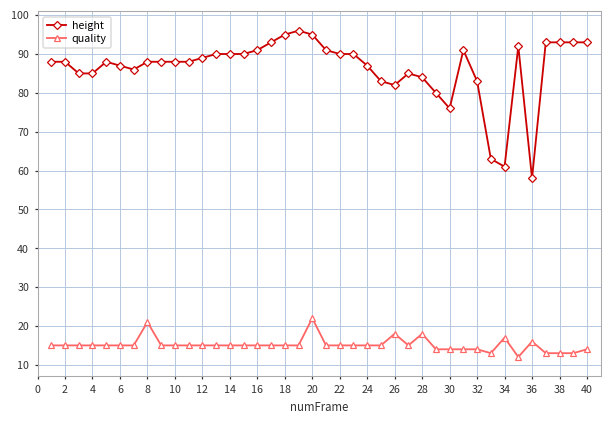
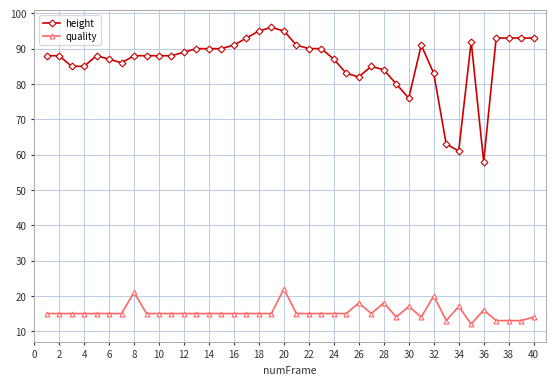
  {
    "height": {
      "2": 88,
      "4": 85,
      "6": 87,
      "8": 88,
      "10": 88,
      "12": 89,
      "14": 90,
      "16": 91,
      "18": 95,
      "20": 95,
      "22": 90,
      "24": 87,
      "26": 82,
      "28": 84,
      "30": 76,
      "32": 83,
      "34": 61,
      "36": 58,
      "38": 93,
      "40": 93
    },
    "quality": {
      "2": 15,
      "4": 15,
      "6": 15,
      "8": 21,
      "10": 15,
      "12": 15,
      "14": 15,
      "16": 15,
      "18": 15,
      "20": 22,
      "22": 15,
      "24": 15,
      "26": 18,
      "28": 18,
-     "30": 14,
-     "32": 14,
+     "30": 17,
+     "32": 20,
      "34": 17,
      "36": 16,
      "38": 13,
      "40": 14
    }
  }
